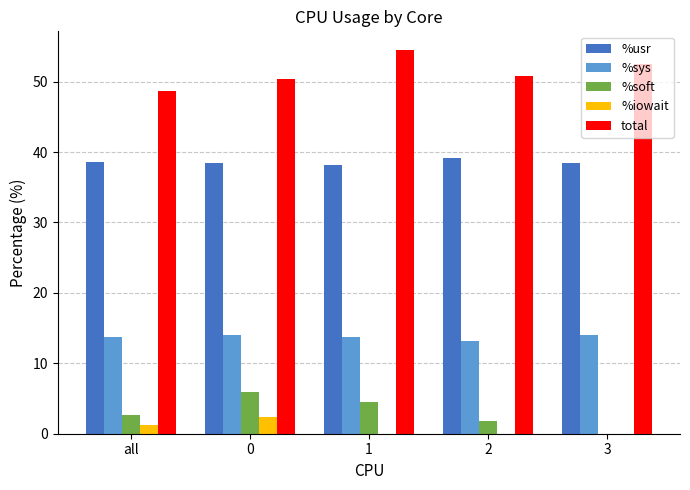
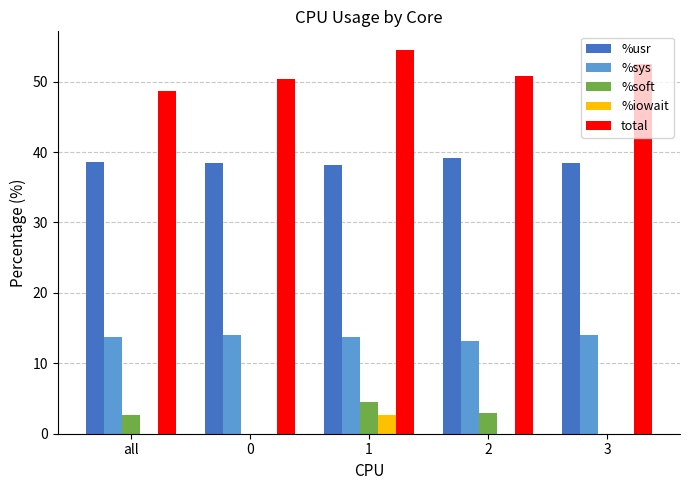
  {
    "%soft": {
      "all": 3,
-     "0": 6,
+     "0": 0,
      "1": 4,
-     "2": 2
+     "2": 3
    },
    "%iowait": {
-     "all": 1,
-     "0": 2,
-     "1": 0,
+     "all": 0,
+     "0": 0,
+     "1": 3,
      "2": 0
    },
    "total": {
      "all": 49,
      "0": 50,
      "1": 54,
      "2": 51
    }
  }
